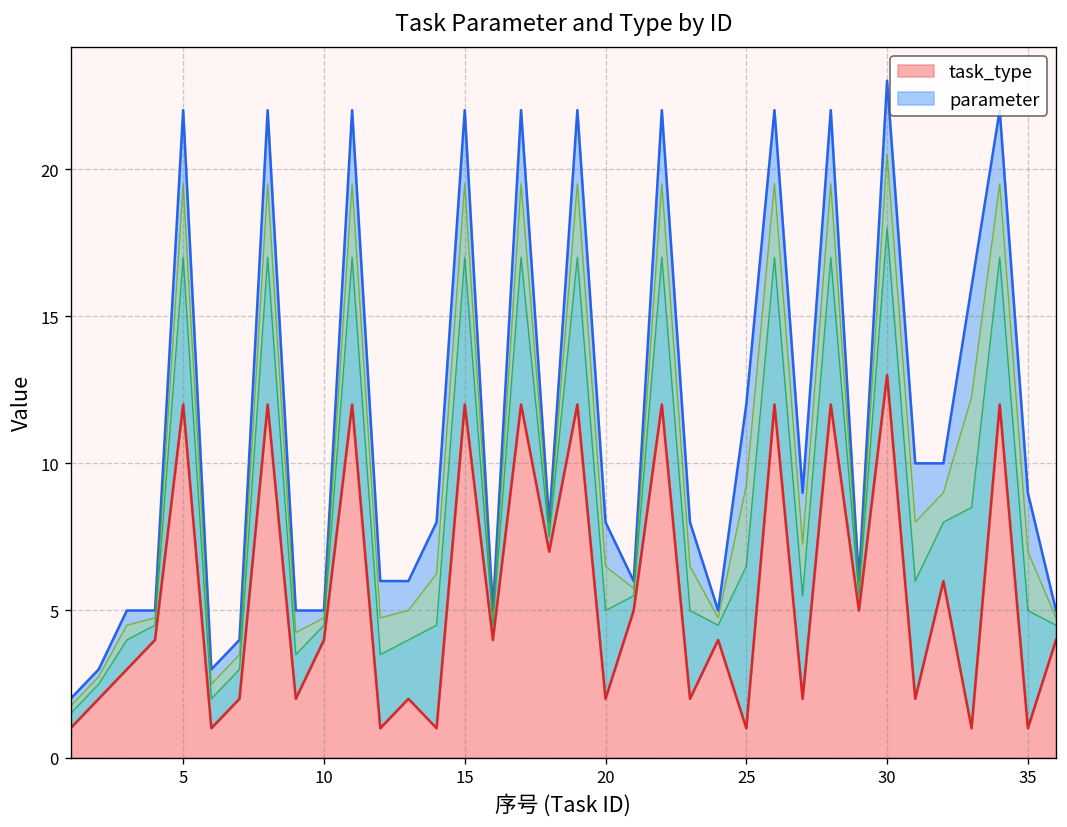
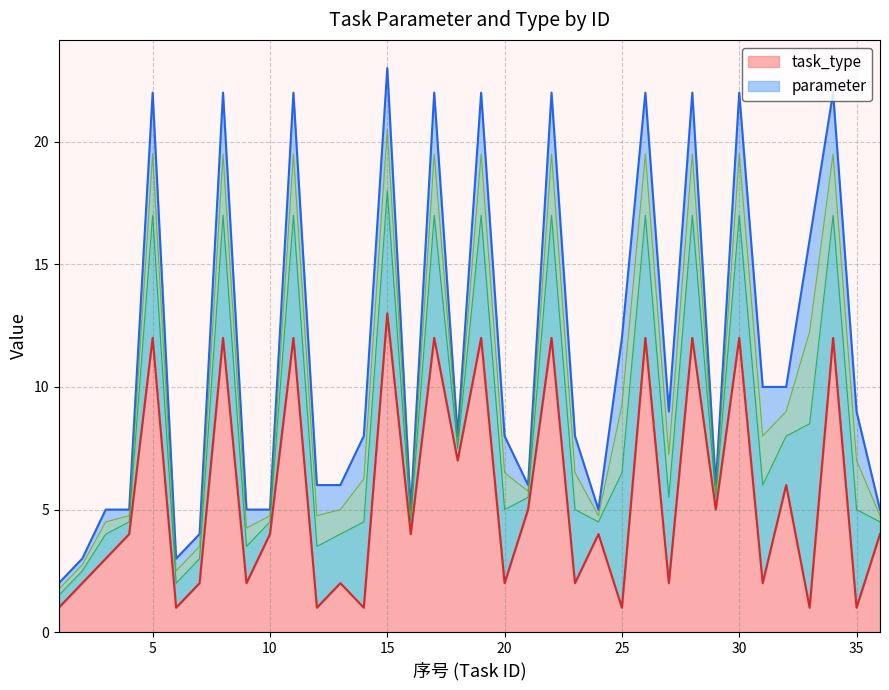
  {
    "task_type": {
      "5": 12,
      "10": 4,
-     "15": 12,
+     "15": 13,
      "20": 2,
      "25": 1,
-     "30": 13,
+     "30": 12,
      "35": 1
    },
    "parameter": {
      "5": 22,
      "10": 5,
      "20": 8,
      "25": 12,
      "35": 9
    }
  }
